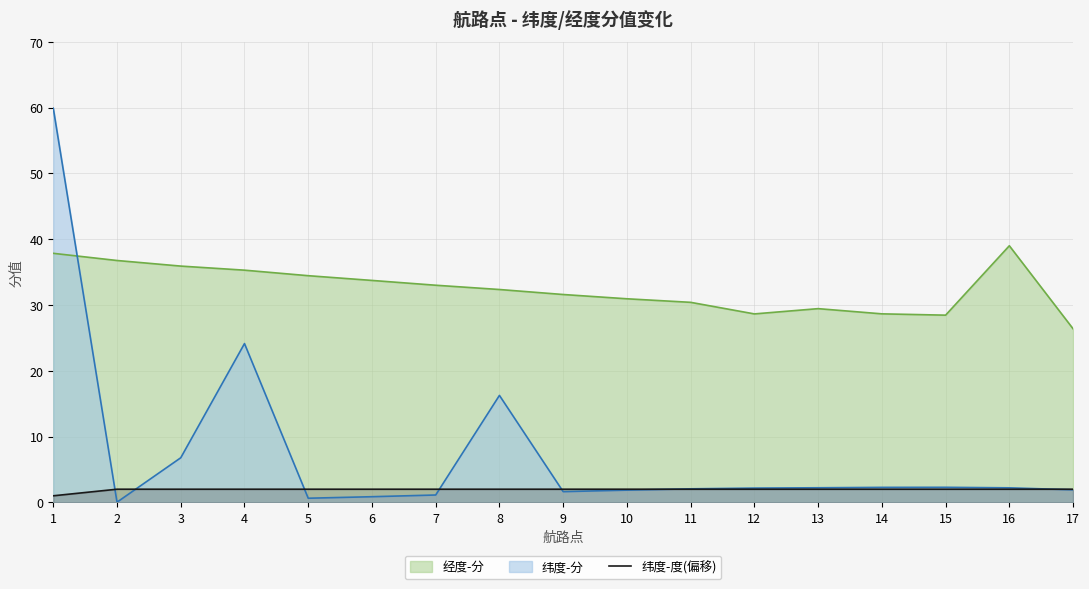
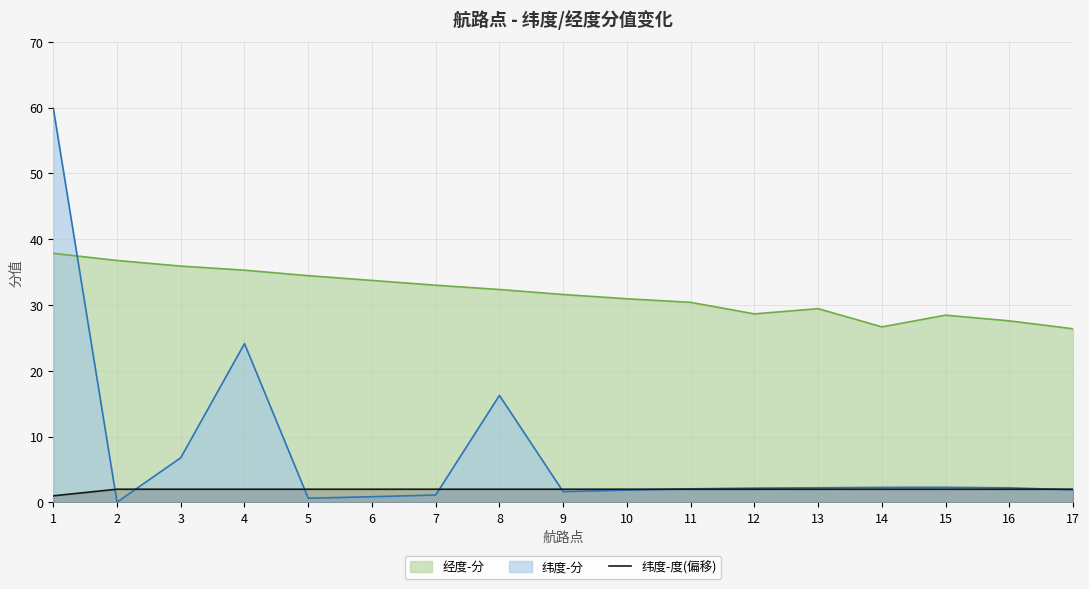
  {
    "经度-分": {
      "1": 38,
      "2": 37,
      "3": 36,
      "4": 35,
      "5": 34,
      "6": 34,
      "7": 33,
      "9": 32,
      "10": 31,
      "11": 30,
      "12": 29,
      "13": 29,
-     "14": 29,
+     "14": 27,
      "15": 28,
-     "16": 39,
+     "16": 28,
      "17": 26
    },
    "纬度-分": {
      "1": 60,
      "2": 0,
      "3": 7,
      "4": 24,
      "5": 1,
      "6": 1,
      "7": 1,
      "8": 16
    },
    "纬度-度(偏移)": {
      "1": 1,
      "2": 2,
      "3": 2,
      "4": 2,
      "5": 2,
      "6": 2,
      "7": 2,
      "8": 2
    }
  }
